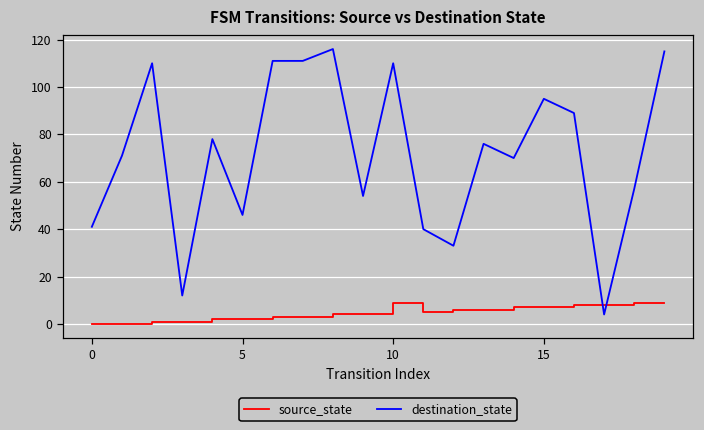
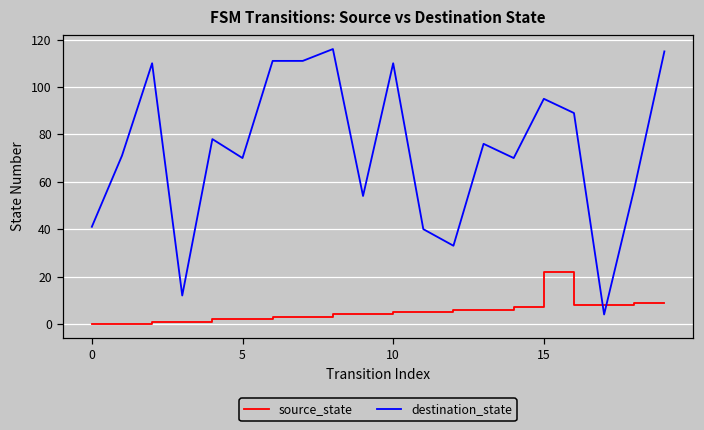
  {
    "source_state": {
      "0": 0,
      "5": 2,
-     "10": 9,
-     "15": 7
+     "10": 5,
+     "15": 22
    },
    "destination_state": {
      "0": 41,
-     "5": 46,
+     "5": 70,
      "10": 110,
      "15": 95
    }
  }
